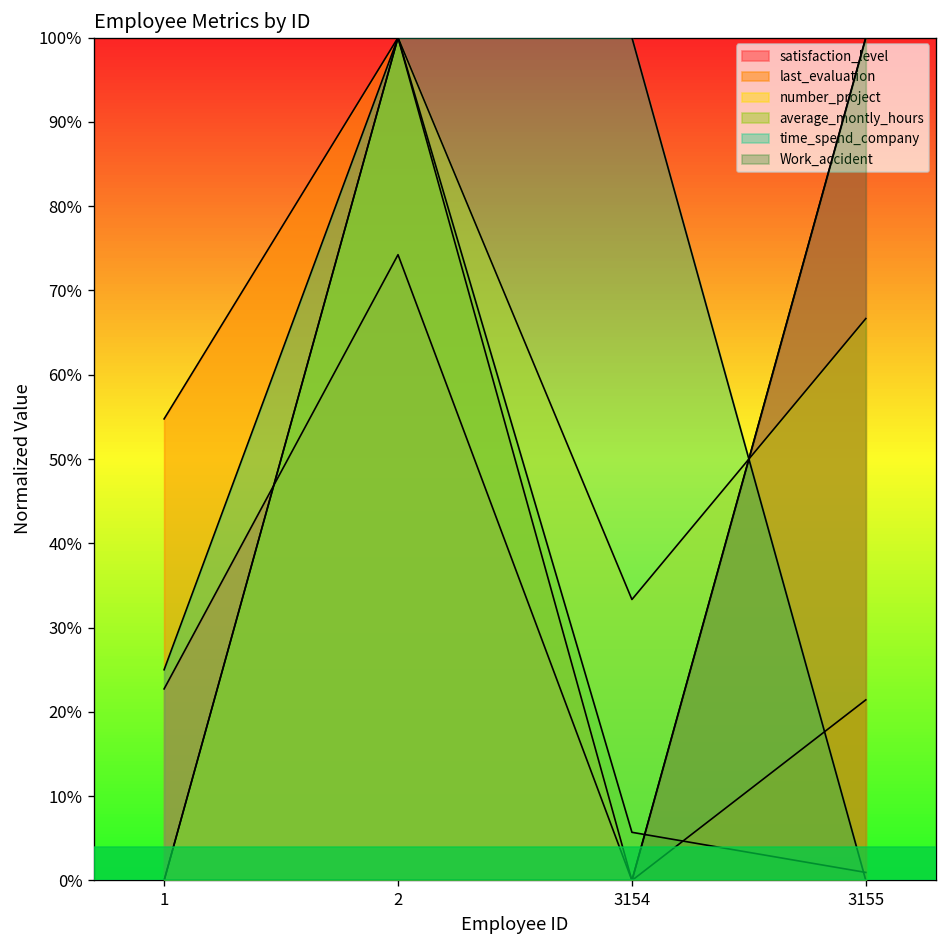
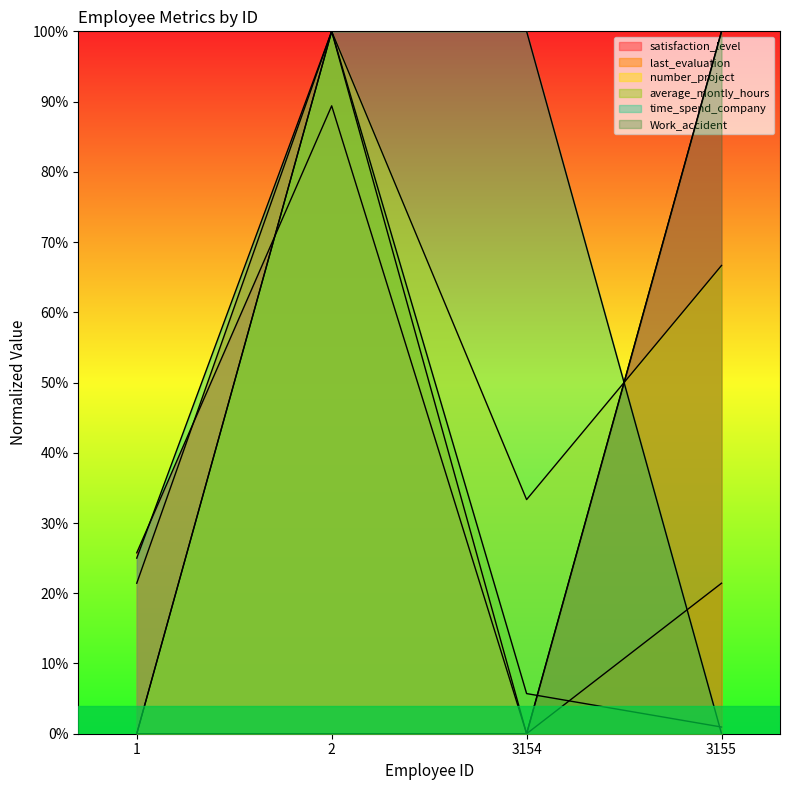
  {
    "satisfaction_level": {
-     "1": "23%",
-     "2": "74%"
+     "1": "26%",
+     "2": "89%"
    },
    "last_evaluation": {
-     "1": "55%",
+     "1": "21%",
      "3155": "21%"
    },
    "number_project": {
      "3154": "33%",
      "3155": "67%"
    },
    "average_montly_hours": {
      "3154": "6%"
    }
  }
